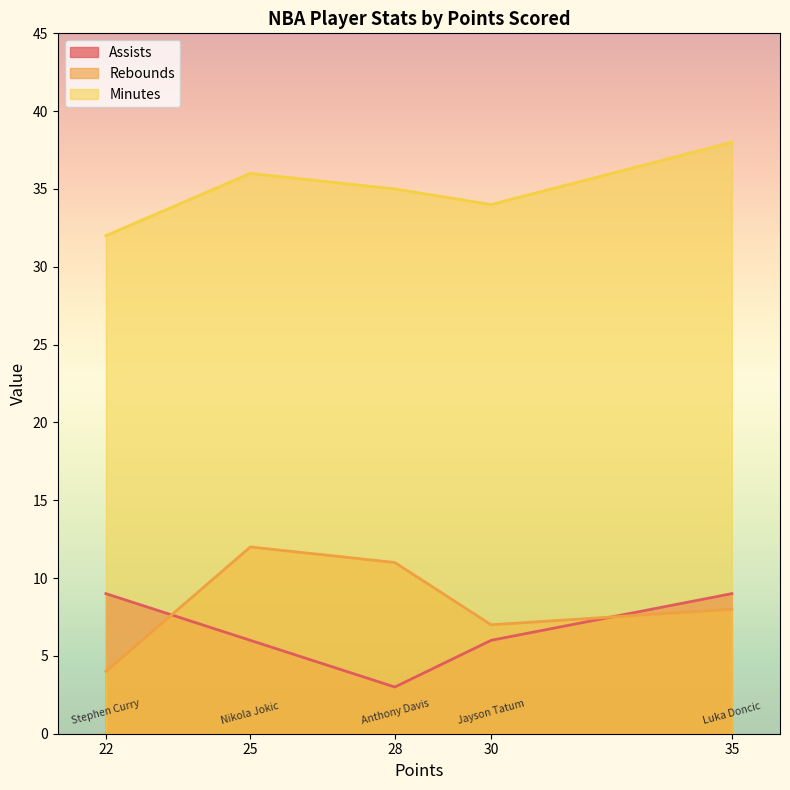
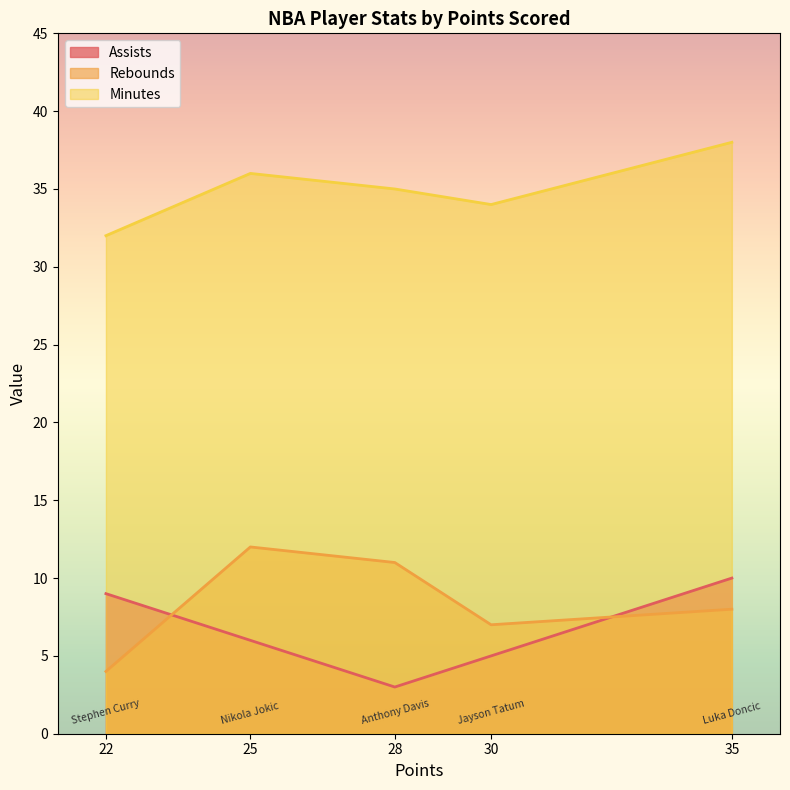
  {
    "Assists": {
      "22": 9,
      "25": 6,
      "28": 3,
-     "30": 6,
-     "35": 9
+     "30": 5,
+     "35": 10
    }
  }
